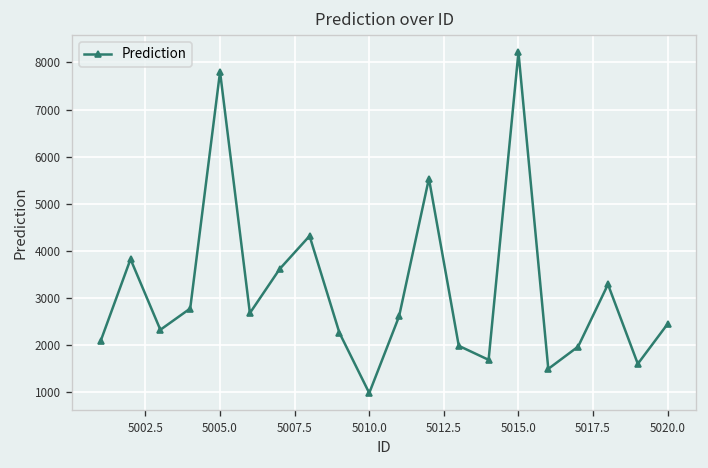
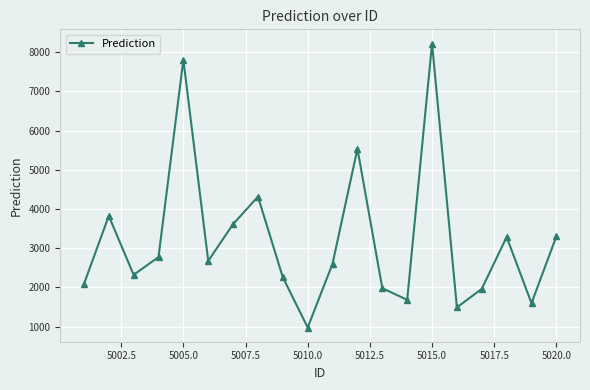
  {
    "5005.0": 7800,
    "5010.0": 1000,
    "5015.0": 8200,
-   "5020.0": 2400
+   "5020.0": 3300
  }
